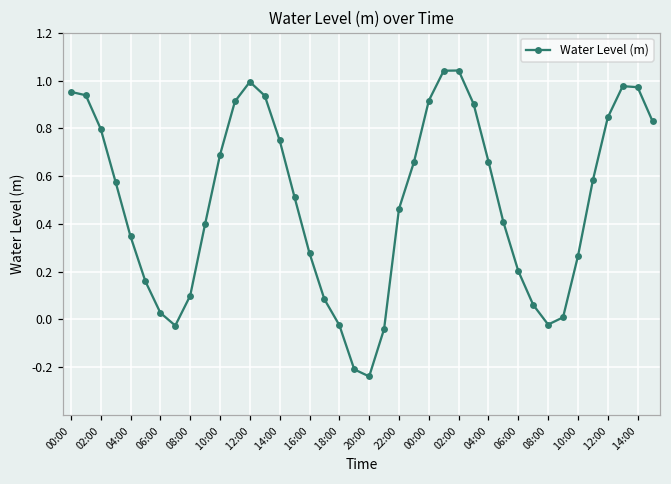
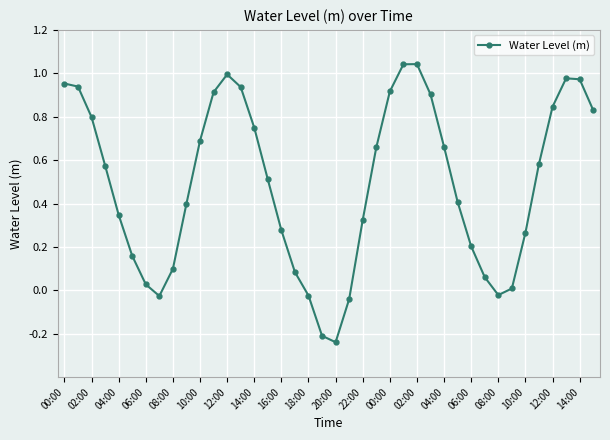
  {
    "16:00": 0.28,
    "18:00": -0.02,
    "20:00": -0.24,
-   "22:00": 0.46
+   "22:00": 0.32
  }
